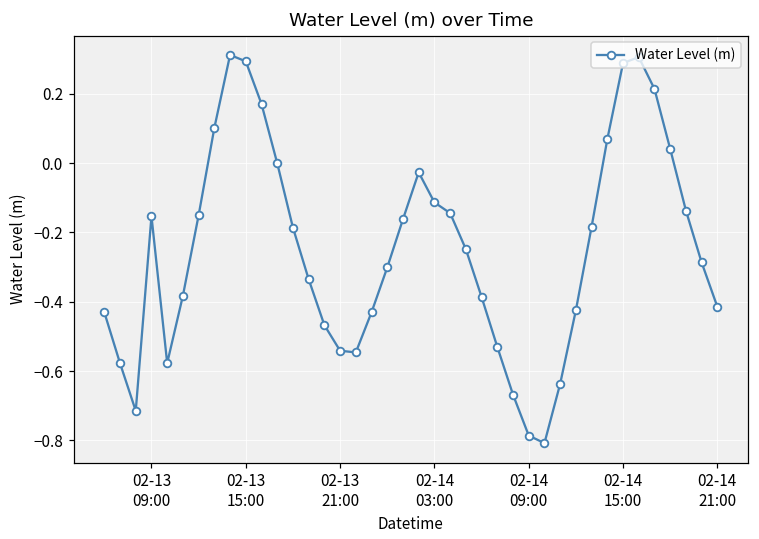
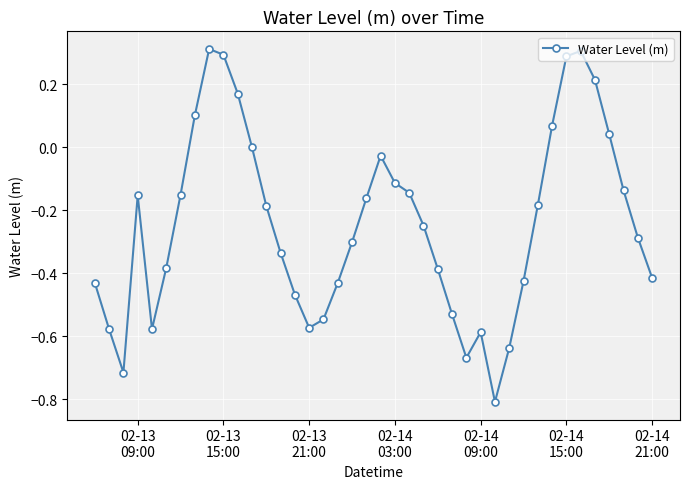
  {
    "02-13 09:00": -0.15,
    "02-13 15:00": 0.29,
-   "02-13 21:00": -0.54,
+   "02-13 21:00": -0.57,
    "02-14 03:00": -0.11,
-   "02-14 09:00": -0.79,
+   "02-14 09:00": -0.59,
    "02-14 21:00": -0.41
  }
